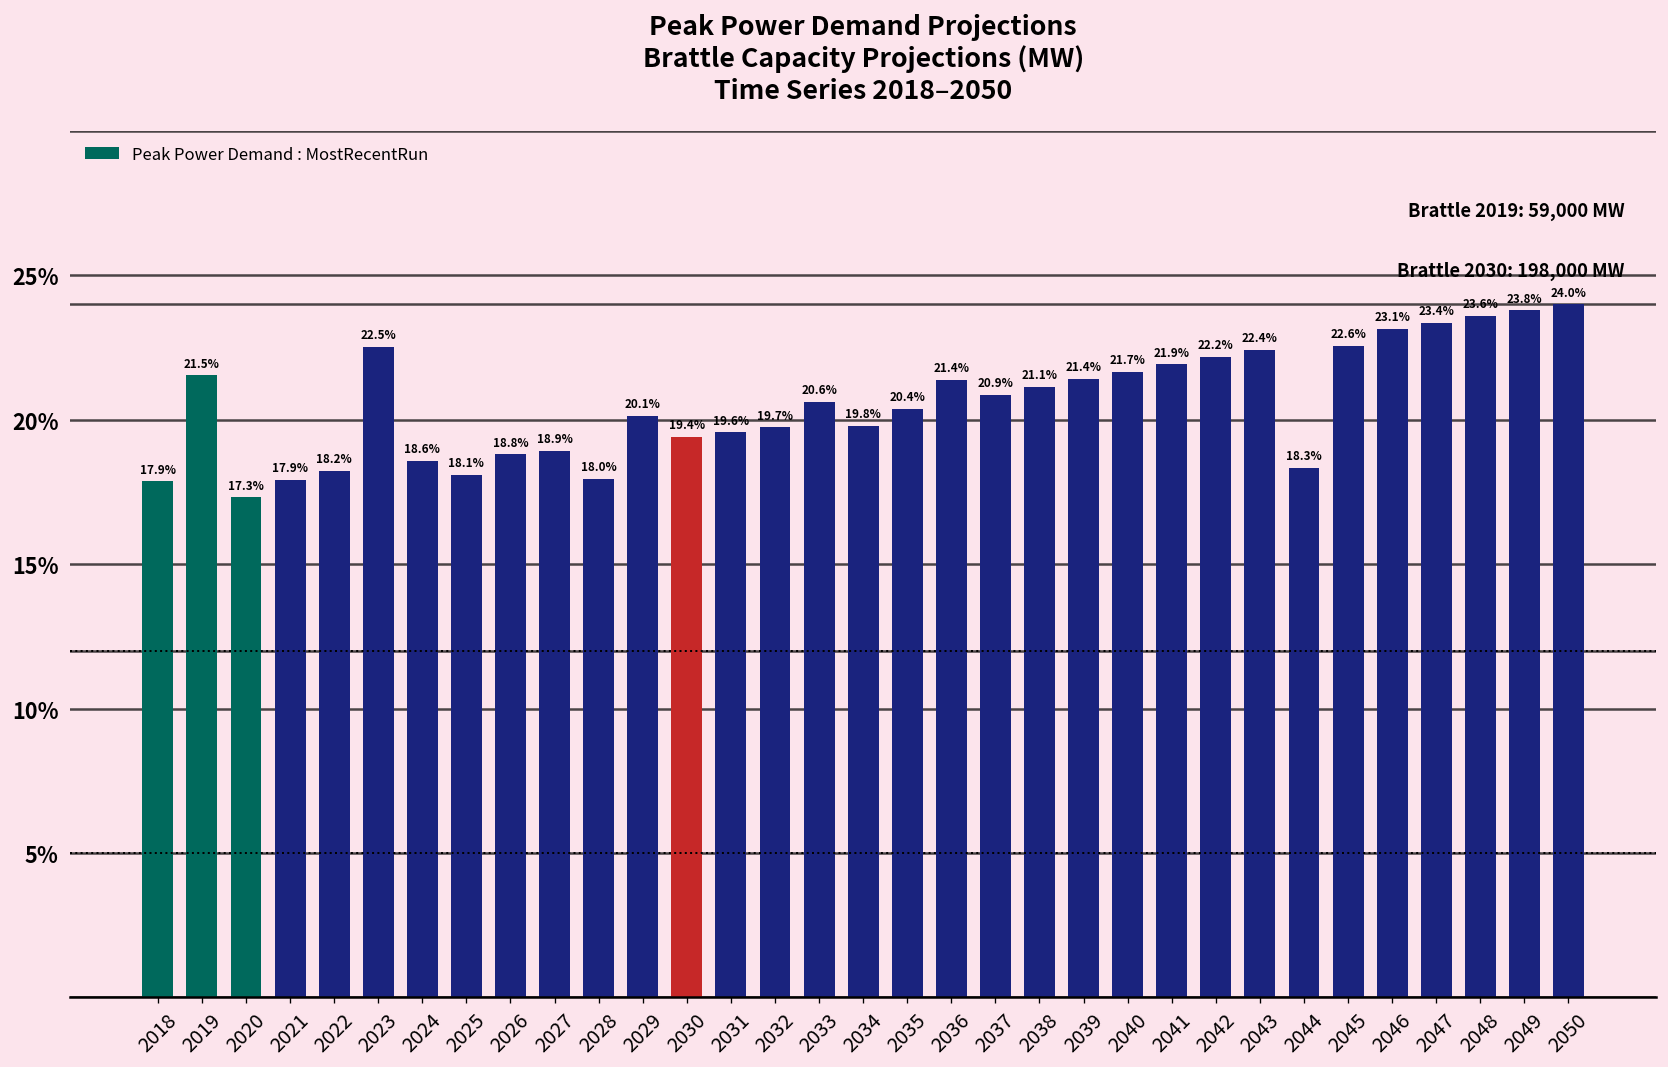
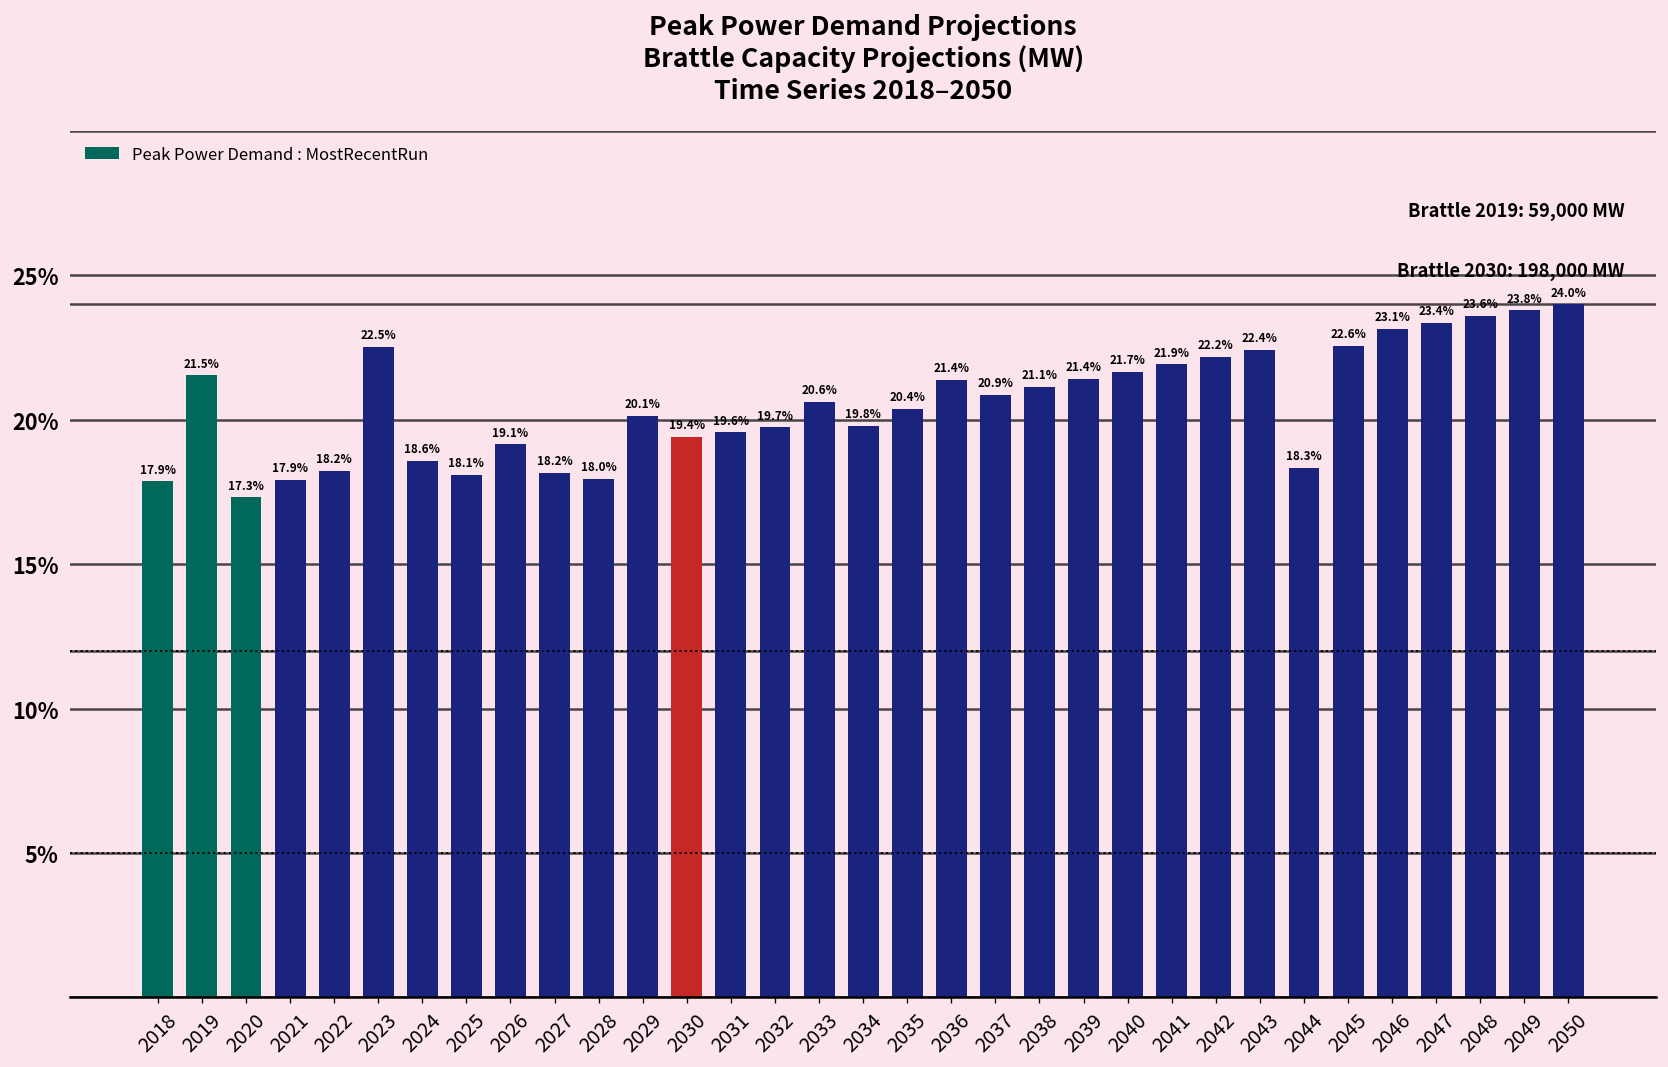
  {
    "2018": "17.9%",
    "2019": "21.5%",
    "2020": "17.3%",
    "2021": "17.9%",
    "2022": "18.2%",
    "2023": "22.5%",
    "2024": "18.6%",
    "2025": "18.1%",
-   "2026": "18.8%",
-   "2027": "18.9%",
+   "2026": "19.1%",
+   "2027": "18.2%",
    "2028": "18.0%",
    "2029": "20.1%",
    "2030": "19.4%",
    "2031": "19.6%",
    "2032": "19.7%",
    "2033": "20.6%",
    "2034": "19.8%",
    "2035": "20.4%",
    "2036": "21.4%",
    "2037": "20.9%",
    "2038": "21.1%",
    "2039": "21.4%",
    "2040": "21.7%",
    "2041": "21.9%",
    "2042": "22.2%",
    "2043": "22.4%",
    "2044": "18.3%",
    "2045": "22.6%",
    "2046": "23.1%",
    "2047": "23.4%",
    "2048": "23.6%",
    "2049": "23.8%",
    "2050": "24.0%"
  }
